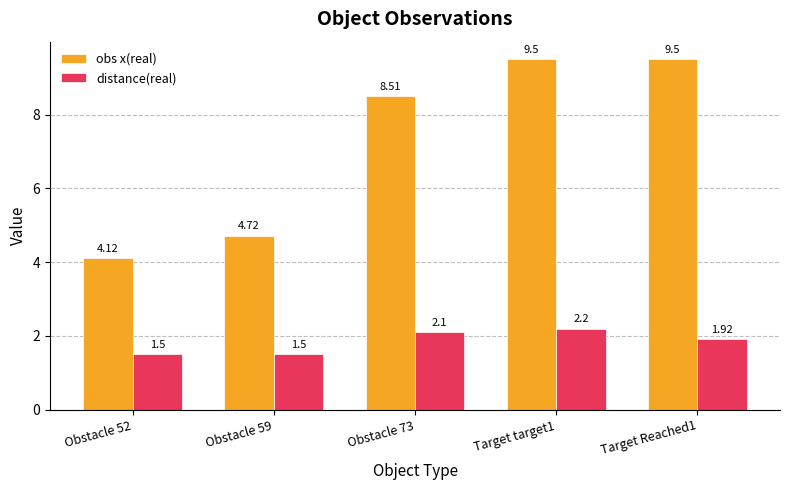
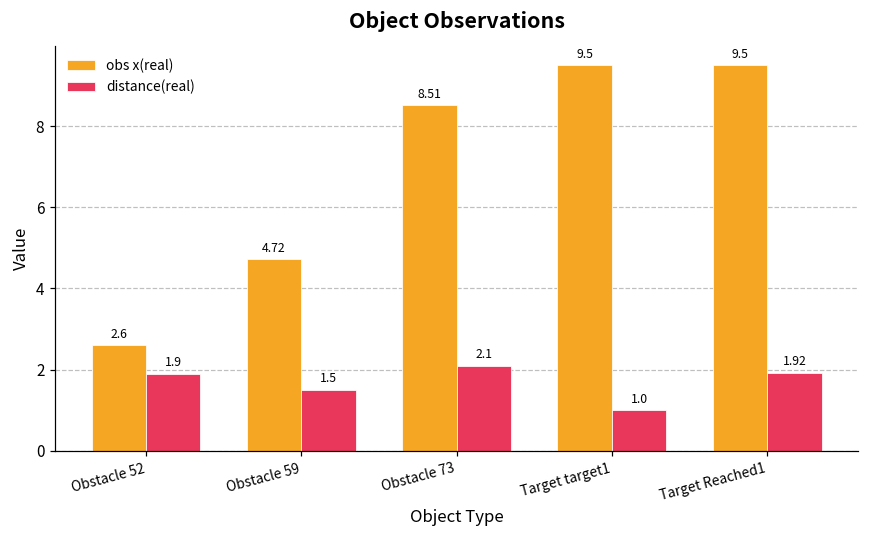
  {
    "obs x(real)": {
-     "Obstacle 52": 4.12,
+     "Obstacle 52": 2.6,
      "Obstacle 59": 4.72,
      "Obstacle 73": 8.51,
      "Target target1": 9.5,
      "Target Reached1": 9.5
    },
    "distance(real)": {
-     "Obstacle 52": 1.5,
+     "Obstacle 52": 1.9,
      "Obstacle 59": 1.5,
      "Obstacle 73": 2.1,
-     "Target target1": 2.2,
+     "Target target1": 1.0,
      "Target Reached1": 1.92
    }
  }
